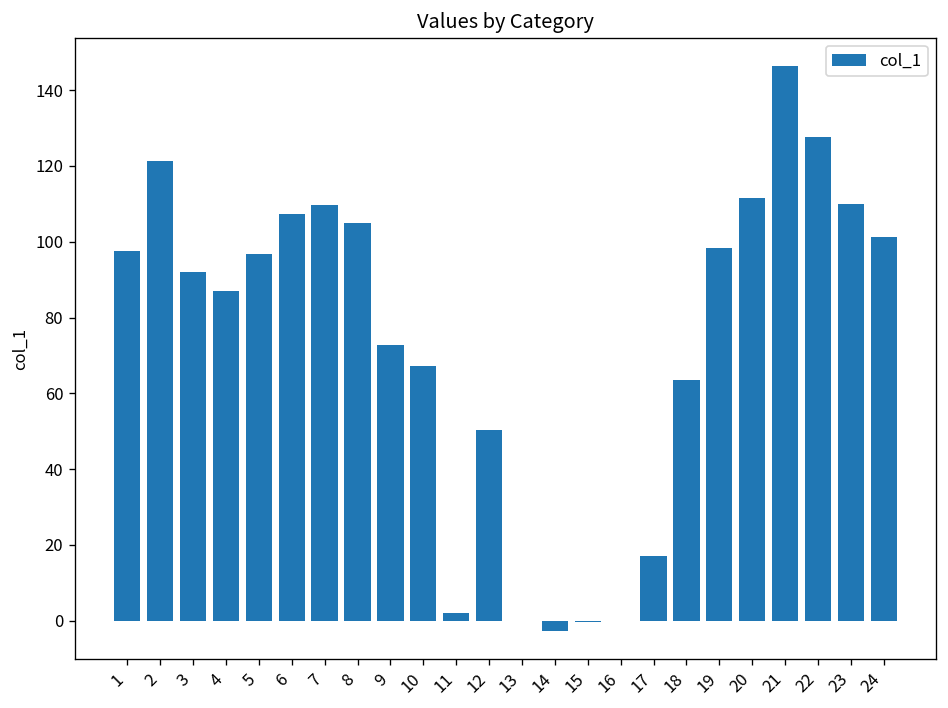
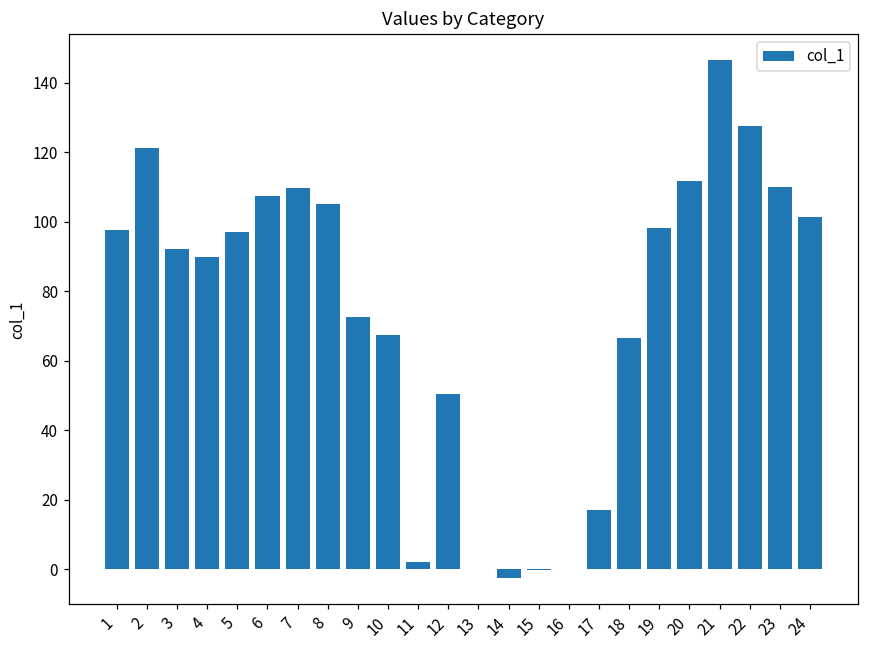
  {
    "1": 98,
    "2": 121,
    "3": 92,
-   "4": 87,
+   "4": 90,
    "5": 97,
    "6": 107,
    "7": 110,
    "8": 105,
    "9": 73,
    "10": 67,
    "11": 2,
    "12": 50,
    "14": -3,
    "17": 17,
-   "18": 64,
+   "18": 66,
    "19": 98,
    "20": 112,
    "21": 146,
    "22": 128,
    "23": 110,
    "24": 101
  }
